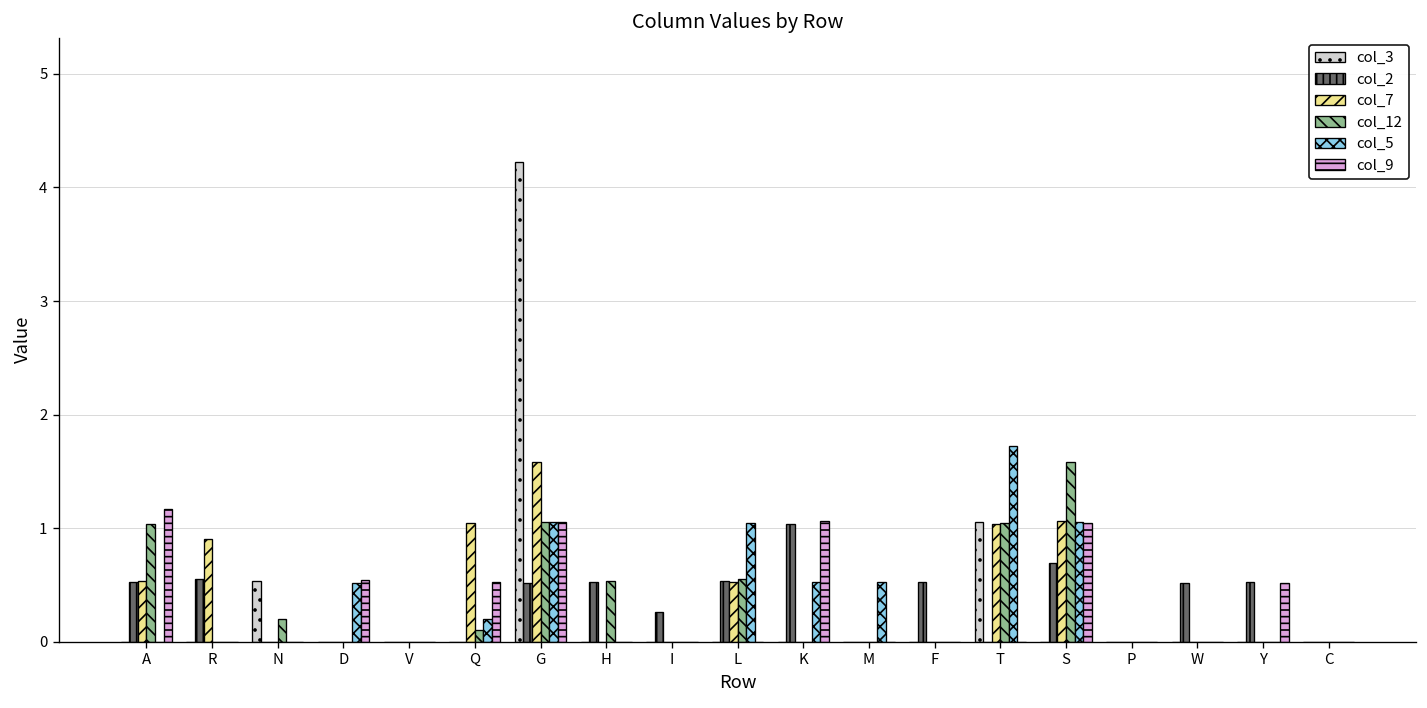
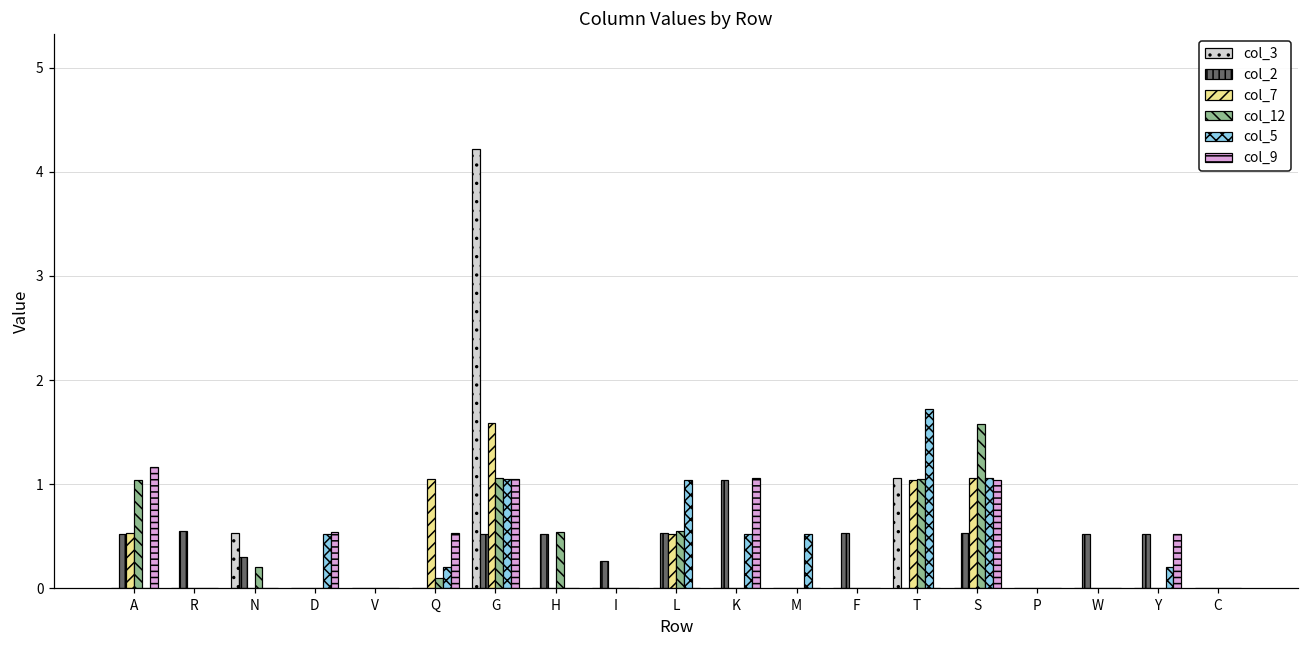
  {
    "col_2": {
      "A": 0.5,
      "R": 0.6,
-     "N": 0.0,
+     "N": 0.3,
      "D": 0.0,
      "V": 0.0,
      "Q": 0.0,
      "G": 0.5,
      "H": 0.5,
      "I": 0.3,
      "L": 0.5,
      "K": 1.0,
      "M": 0.0,
      "F": 0.5,
      "T": 0.0,
-     "S": 0.7,
+     "S": 0.5,
      "P": 0.0,
      "W": 0.5,
      "Y": 0.5,
      "C": 0.0
    },
    "col_7": {
      "A": 0.5,
-     "R": 0.9,
+     "R": 0.0,
      "N": 0.0,
      "D": 0.0,
      "V": 0.0,
      "Q": 1.0,
      "G": 1.6,
      "H": 0.0,
      "I": 0.0,
      "L": 0.5,
      "K": 0.0,
      "M": 0.0,
      "F": 0.0,
      "T": 1.0,
      "S": 1.1,
      "P": 0.0,
      "W": 0.0,
      "Y": 0.0,
      "C": 0.0
    },
    "col_12": {
      "A": 1.0,
      "R": 0.0,
      "N": 0.2,
      "D": 0.0,
      "V": 0.0,
      "Q": 0.1,
      "G": 1.1,
      "H": 0.5,
      "I": 0.0,
      "L": 0.5,
      "K": 0.0,
      "M": 0.0,
      "F": 0.0,
      "T": 1.0,
      "S": 1.6,
      "P": 0.0,
      "W": 0.0,
      "Y": 0.0,
      "C": 0.0
    },
    "col_5": {
      "A": 0.0,
      "R": 0.0,
      "N": 0.0,
      "D": 0.5,
      "V": 0.0,
      "Q": 0.2,
      "G": 1.1,
      "H": 0.0,
      "I": 0.0,
      "L": 1.0,
      "K": 0.5,
      "M": 0.5,
      "F": 0.0,
      "T": 1.7,
      "S": 1.1,
      "P": 0.0,
      "W": 0.0,
-     "Y": 0.0,
+     "Y": 0.2,
      "C": 0.0
    }
  }
